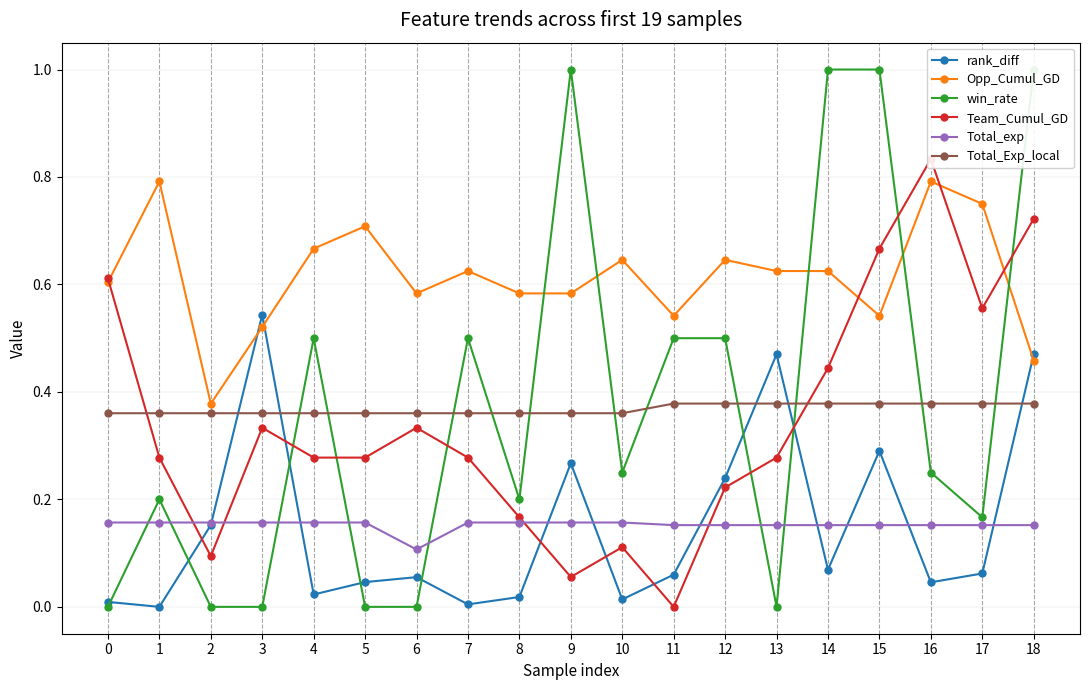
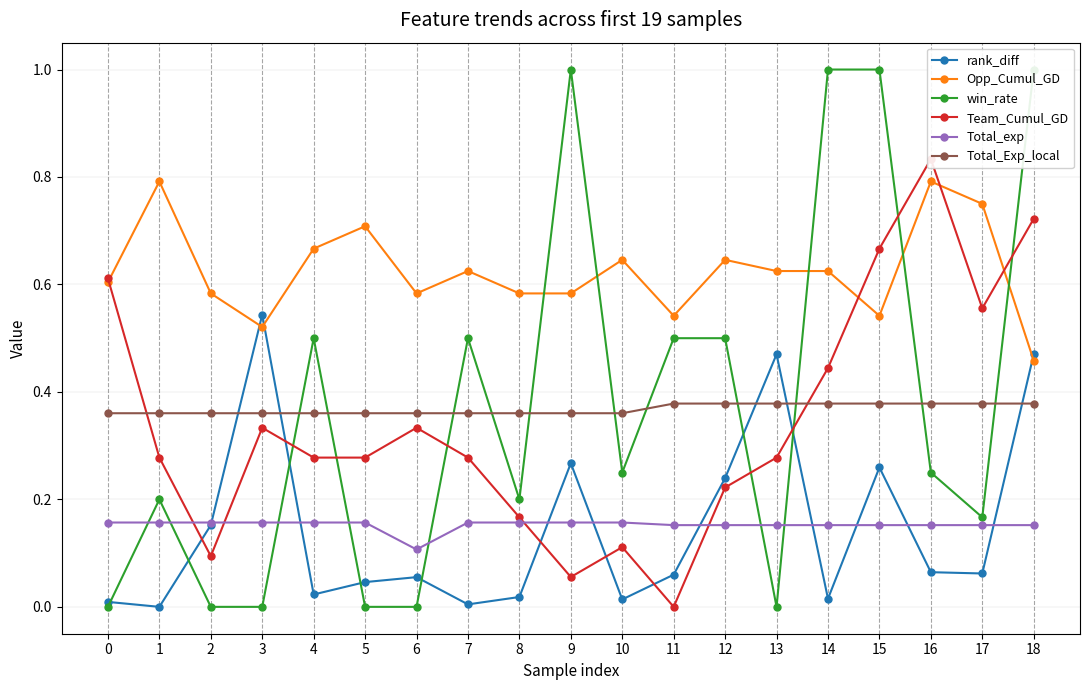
  {
    "rank_diff": {
      "0": 0.01,
      "1": 0.00,
      "2": 0.15,
      "3": 0.54,
      "4": 0.02,
      "5": 0.05,
      "6": 0.06,
      "7": 0.00,
      "8": 0.02,
      "9": 0.27,
      "10": 0.01,
      "11": 0.06,
      "12": 0.24,
      "13": 0.47,
-     "14": 0.07,
-     "15": 0.29,
-     "16": 0.05,
+     "14": 0.02,
+     "15": 0.26,
+     "16": 0.06,
      "17": 0.06,
      "18": 0.47
    },
    "Opp_Cumul_GD": {
      "0": 0.60,
      "1": 0.79,
-     "2": 0.38,
+     "2": 0.58,
      "3": 0.52,
      "4": 0.67,
      "5": 0.71,
      "6": 0.58,
      "7": 0.63,
      "8": 0.58,
      "9": 0.58,
      "10": 0.65,
      "11": 0.54,
      "12": 0.65,
      "13": 0.63,
      "14": 0.63,
      "15": 0.54,
      "16": 0.79,
      "17": 0.75,
      "18": 0.46
    },
    "win_rate": {
      "0": 0.00,
      "1": 0.20,
      "2": 0.00,
      "3": 0.00,
      "4": 0.50,
      "5": 0.00,
      "6": 0.00,
      "7": 0.50,
      "8": 0.20,
      "9": 1.00,
      "10": 0.25,
      "11": 0.50,
      "12": 0.50,
      "13": 0.00,
      "14": 1.00,
      "15": 1.00,
      "16": 0.25,
      "17": 0.17
    },
    "Team_Cumul_GD": {
      "0": 0.61,
      "1": 0.28,
      "2": 0.09,
      "3": 0.33,
      "4": 0.28,
      "5": 0.28,
      "6": 0.33,
      "7": 0.28,
      "8": 0.17,
      "9": 0.06,
      "10": 0.11,
      "11": 0.00,
      "12": 0.22,
      "13": 0.28,
      "14": 0.44,
      "15": 0.67,
      "17": 0.56,
      "18": 0.72
    },
    "Total_exp": {
      "0": 0.16,
      "1": 0.16,
      "2": 0.16,
      "3": 0.16,
      "4": 0.16,
      "5": 0.16,
      "6": 0.11,
      "7": 0.16,
      "8": 0.16,
      "9": 0.16,
      "10": 0.16,
      "11": 0.15,
      "12": 0.15,
      "13": 0.15,
      "14": 0.15,
      "15": 0.15,
      "16": 0.15,
      "17": 0.15,
      "18": 0.15
    },
    "Total_Exp_local": {
      "0": 0.36,
      "1": 0.36,
      "2": 0.36,
      "3": 0.36,
      "4": 0.36,
      "5": 0.36,
      "6": 0.36,
      "7": 0.36,
      "8": 0.36,
      "9": 0.36,
      "10": 0.36,
      "11": 0.38,
      "12": 0.38,
      "13": 0.38,
      "14": 0.38,
      "15": 0.38,
      "16": 0.38,
      "17": 0.38,
      "18": 0.38
    }
  }
